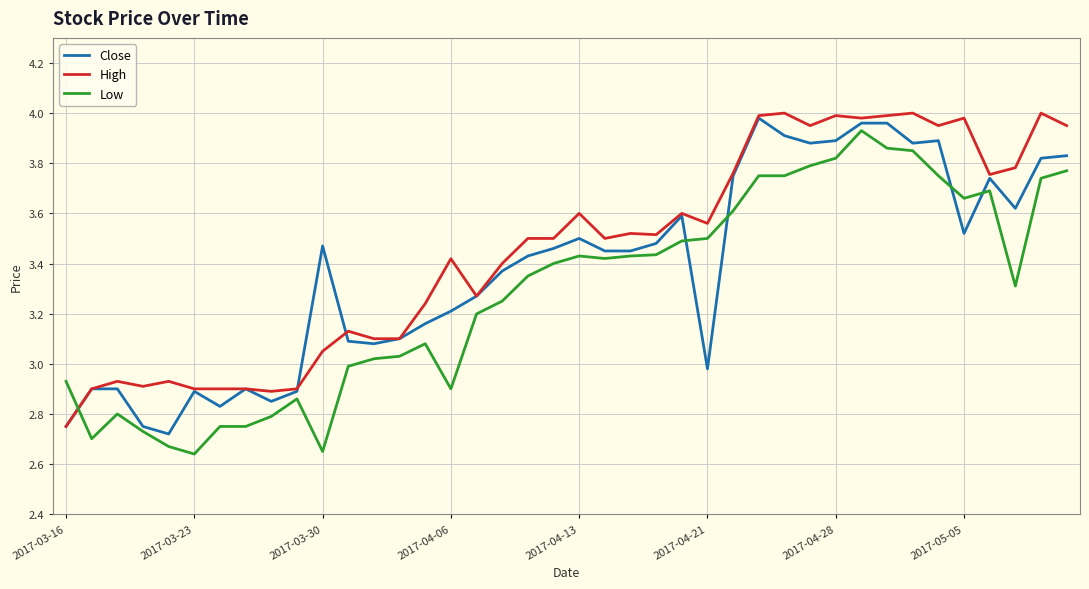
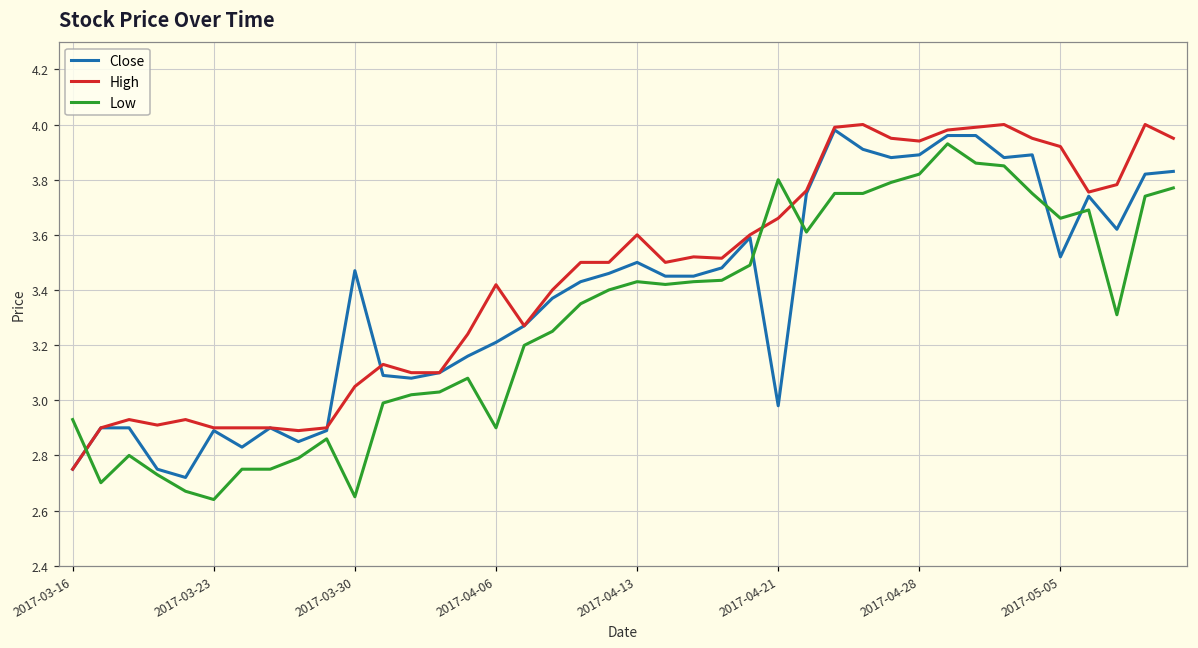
  {
    "Close": {
      "2017-03-30": 3.47,
      "2017-04-06": 3.21,
      "2017-04-13": 3.50,
      "2017-04-21": 2.98,
      "2017-04-28": 3.89,
      "2017-05-05": 3.52
    },
    "High": {
      "2017-03-30": 3.05,
      "2017-04-06": 3.42,
      "2017-04-13": 3.60,
-     "2017-04-21": 3.56,
-     "2017-04-28": 3.99,
-     "2017-05-05": 3.98
+     "2017-04-21": 3.66,
+     "2017-04-28": 3.94,
+     "2017-05-05": 3.92
    },
    "Low": {
      "2017-03-16": 2.93,
      "2017-03-23": 2.64,
      "2017-03-30": 2.65,
      "2017-04-06": 2.9,
      "2017-04-13": 3.43,
-     "2017-04-21": 3.5,
+     "2017-04-21": 3.8,
      "2017-04-28": 3.82,
      "2017-05-05": 3.66
    }
  }
